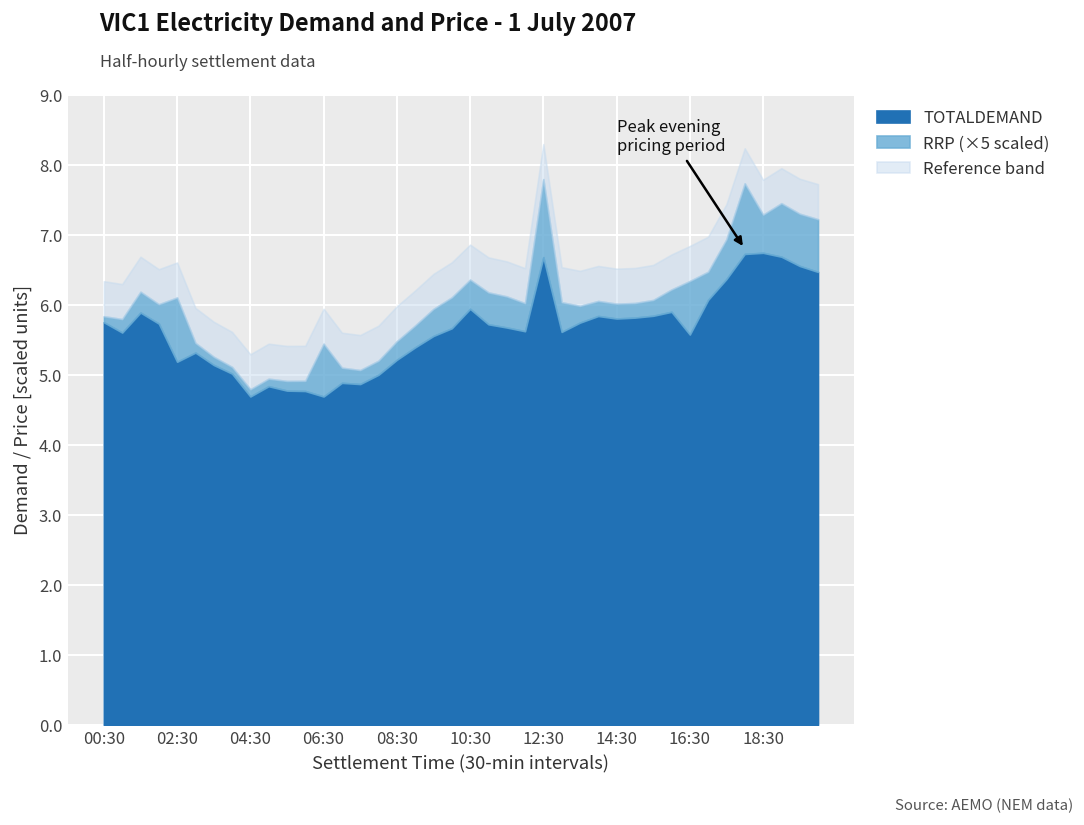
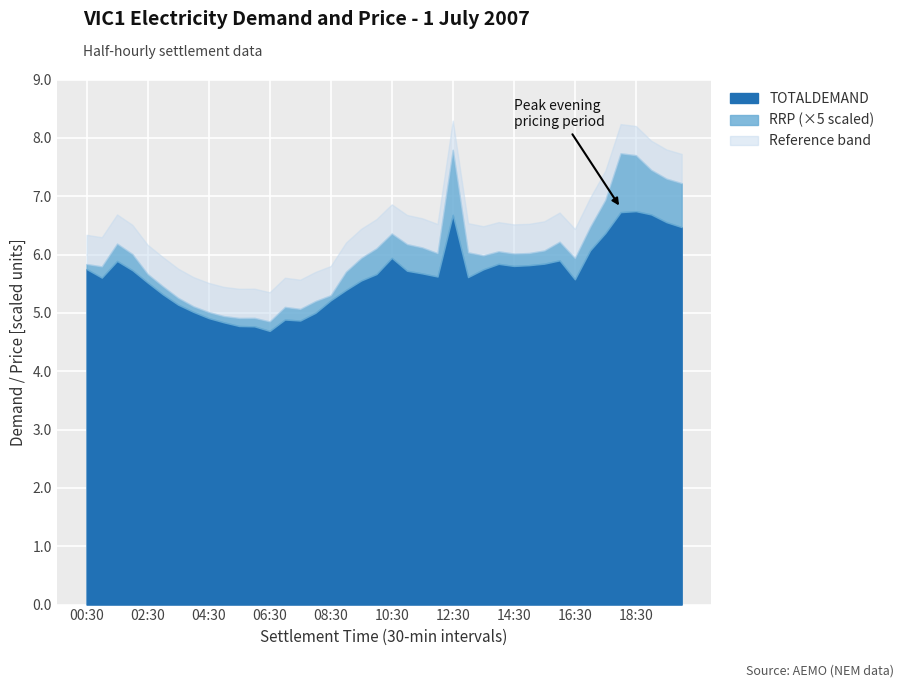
  {
    "TOTALDEMAND": {
      "00:30": 5.8,
-     "02:30": 5.2,
-     "04:30": 4.7,
+     "02:30": 5.5,
+     "04:30": 4.9,
      "06:30": 4.7,
      "08:30": 5.2,
      "10:30": 5.9,
      "12:30": 6.7,
      "14:30": 5.8,
      "16:30": 5.6,
      "18:30": 6.7
    },
    "RRP (×5 scaled)": {
      "00:30": 0.1,
-     "02:30": 0.9,
+     "02:30": 0.1,
      "04:30": 0.1,
-     "06:30": 0.8,
-     "08:30": 0.3,
+     "06:30": 0.2,
+     "08:30": 0.1,
      "10:30": 0.4,
      "12:30": 1.1,
      "14:30": 0.2,
-     "16:30": 0.8,
-     "18:30": 0.5
+     "16:30": 0.4,
+     "18:30": 1.0
    },
    "Reference band": {
      "00:30": 0.5,
      "02:30": 0.5,
      "04:30": 0.5,
      "06:30": 0.5,
      "08:30": 0.5,
      "10:30": 0.5,
      "12:30": 0.5,
      "14:30": 0.5,
      "16:30": 0.5,
      "18:30": 0.5
    }
  }
